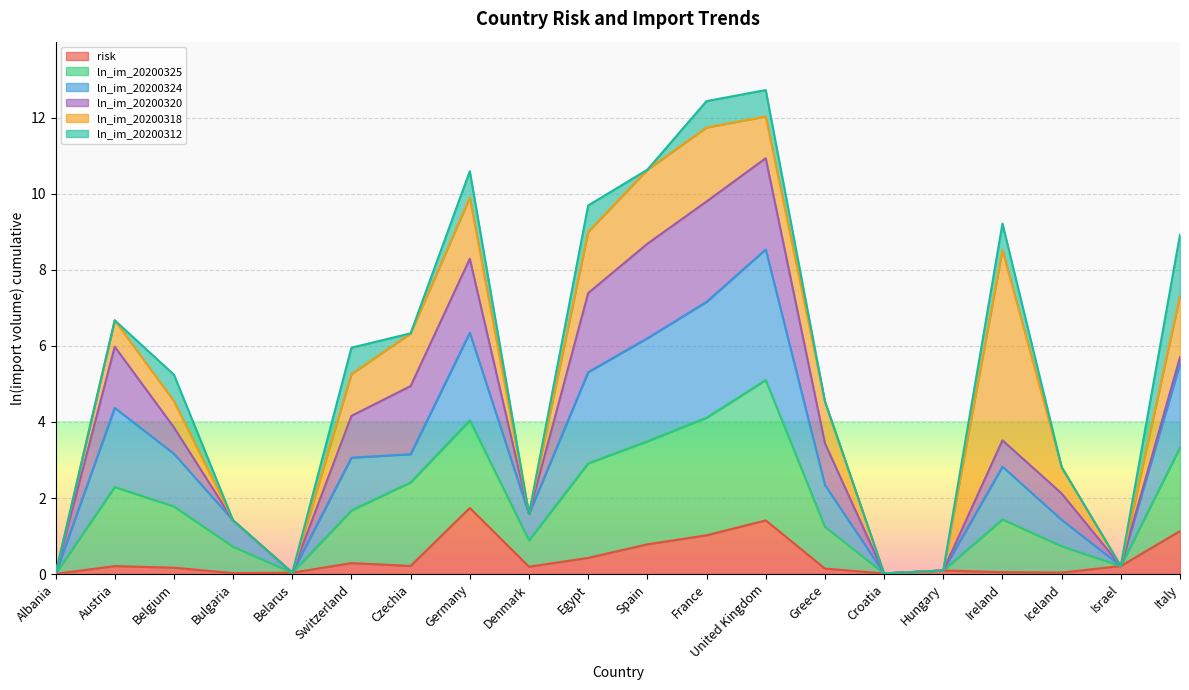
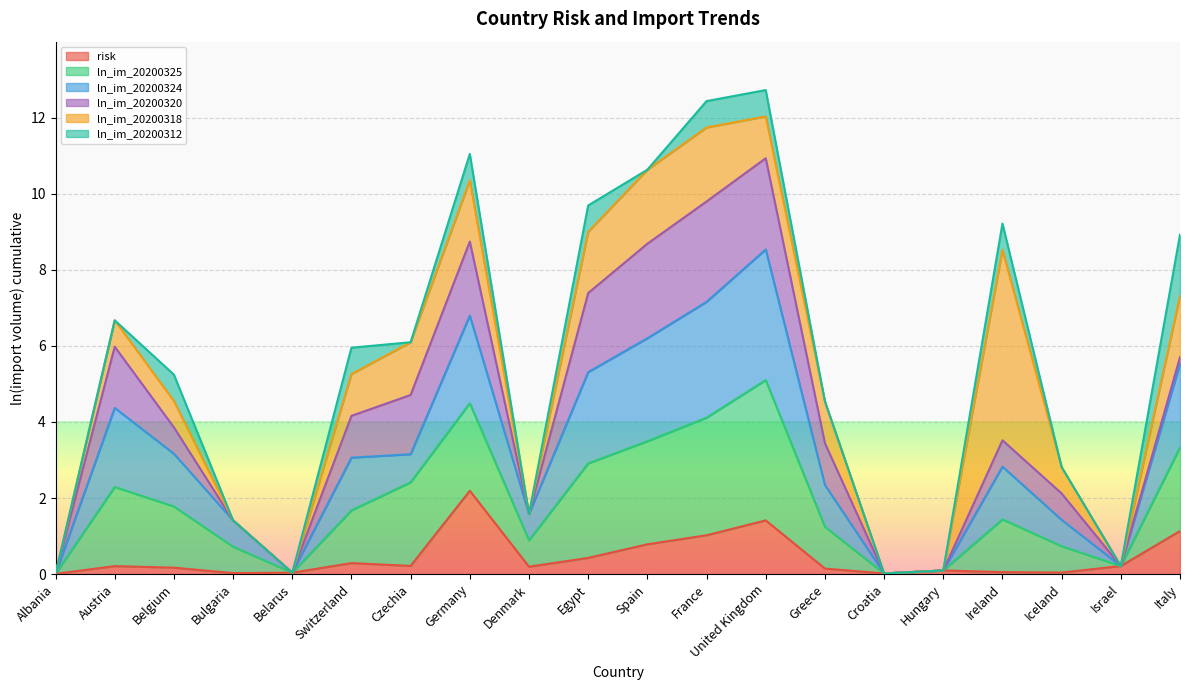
  {
    "risk": {
      "Austria": 0.2,
      "Belgium": 0.2,
      "Bulgaria": 0.0,
      "Switzerland": 0.3,
      "Czechia": 0.2,
-     "Germany": 1.7,
+     "Germany": 2.2,
      "Denmark": 0.2,
      "Egypt": 0.4,
      "Spain": 0.8,
      "France": 1.0,
      "United Kingdom": 1.4,
      "Greece": 0.1,
      "Ireland": 0.1,
      "Iceland": 0.0,
      "Italy": 1.1
    },
    "ln_im_20200324": {
      "Austria": 2.1,
      "Belgium": 1.4,
      "Switzerland": 1.4,
      "Czechia": 0.7,
      "Germany": 2.3,
      "Egypt": 2.4,
      "Spain": 2.7,
      "France": 3.0,
      "United Kingdom": 3.4,
      "Greece": 1.1,
      "Ireland": 1.4,
      "Iceland": 0.7,
      "Italy": 2.2
    },
    "ln_im_20200320": {
      "Austria": 1.6,
      "Belgium": 0.7,
      "Switzerland": 1.1,
-     "Czechia": 1.8,
+     "Czechia": 1.6,
      "Germany": 1.9,
      "Egypt": 2.1,
      "Spain": 2.5,
      "France": 2.6,
      "United Kingdom": 2.4,
      "Greece": 1.1,
      "Ireland": 0.7,
      "Iceland": 0.7,
      "Italy": 0.2
    },
    "ln_im_20200318": {
      "Belgium": 0.7,
      "Switzerland": 1.1,
      "Germany": 1.6,
      "Egypt": 1.6,
      "France": 1.9,
      "United Kingdom": 1.1,
      "Ireland": 5.0,
      "Italy": 1.6
    }
  }
